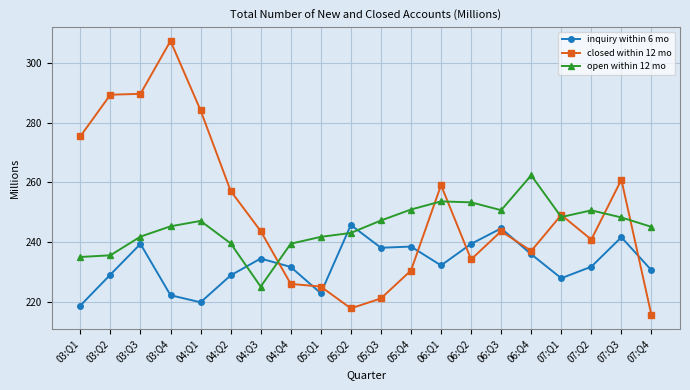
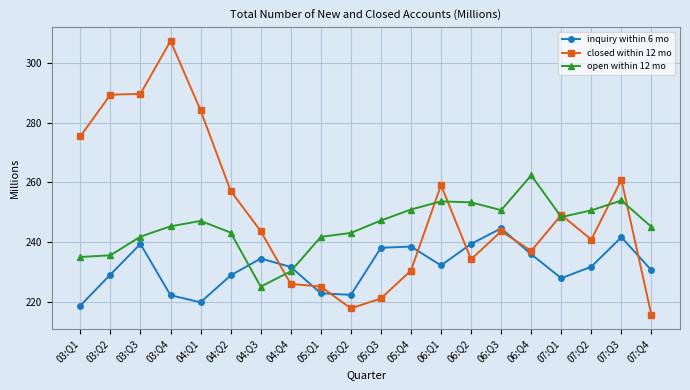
  {
    "inquiry within 6 mo": {
      "03:Q1": 219,
      "03:Q2": 229,
      "03:Q3": 239,
      "03:Q4": 222,
      "04:Q1": 220,
      "04:Q2": 229,
      "04:Q3": 235,
      "04:Q4": 232,
      "05:Q1": 223,
-     "05:Q2": 246,
+     "05:Q2": 222,
      "05:Q3": 238,
      "05:Q4": 239,
      "06:Q1": 232,
      "06:Q2": 239,
      "06:Q3": 245,
      "06:Q4": 236,
      "07:Q1": 228,
      "07:Q2": 232,
      "07:Q3": 242,
      "07:Q4": 231
    },
    "closed within 12 mo": {
      "03:Q1": 275,
      "03:Q2": 289,
      "03:Q3": 290,
      "03:Q4": 307,
      "04:Q1": 284,
      "04:Q2": 257,
      "04:Q3": 244,
      "04:Q4": 226,
      "05:Q1": 225,
      "05:Q2": 218,
      "05:Q3": 221,
      "05:Q4": 231,
      "06:Q1": 259,
      "06:Q2": 234,
      "06:Q3": 244,
      "06:Q4": 237,
      "07:Q2": 241,
      "07:Q3": 261,
      "07:Q4": 216
    },
    "open within 12 mo": {
      "03:Q1": 235,
      "03:Q2": 236,
      "03:Q3": 242,
      "03:Q4": 245,
      "04:Q1": 247,
-     "04:Q2": 240,
+     "04:Q2": 243,
      "04:Q3": 225,
-     "04:Q4": 239,
+     "04:Q4": 230,
      "05:Q1": 242,
      "05:Q2": 243,
      "05:Q3": 247,
      "05:Q4": 251,
      "06:Q1": 254,
      "06:Q2": 253,
      "06:Q3": 251,
      "06:Q4": 262,
      "07:Q2": 251,
-     "07:Q3": 248,
+     "07:Q3": 254,
      "07:Q4": 245
    }
  }
